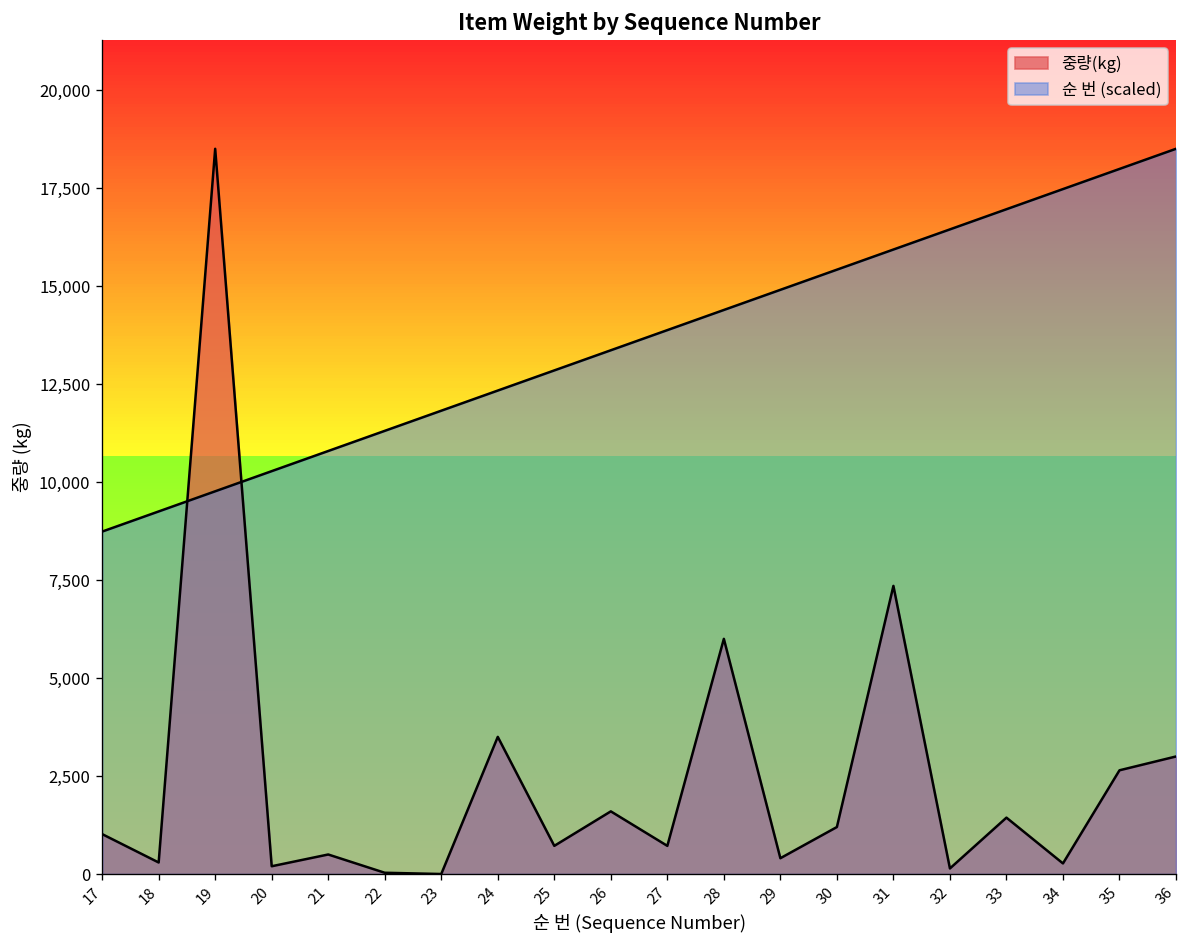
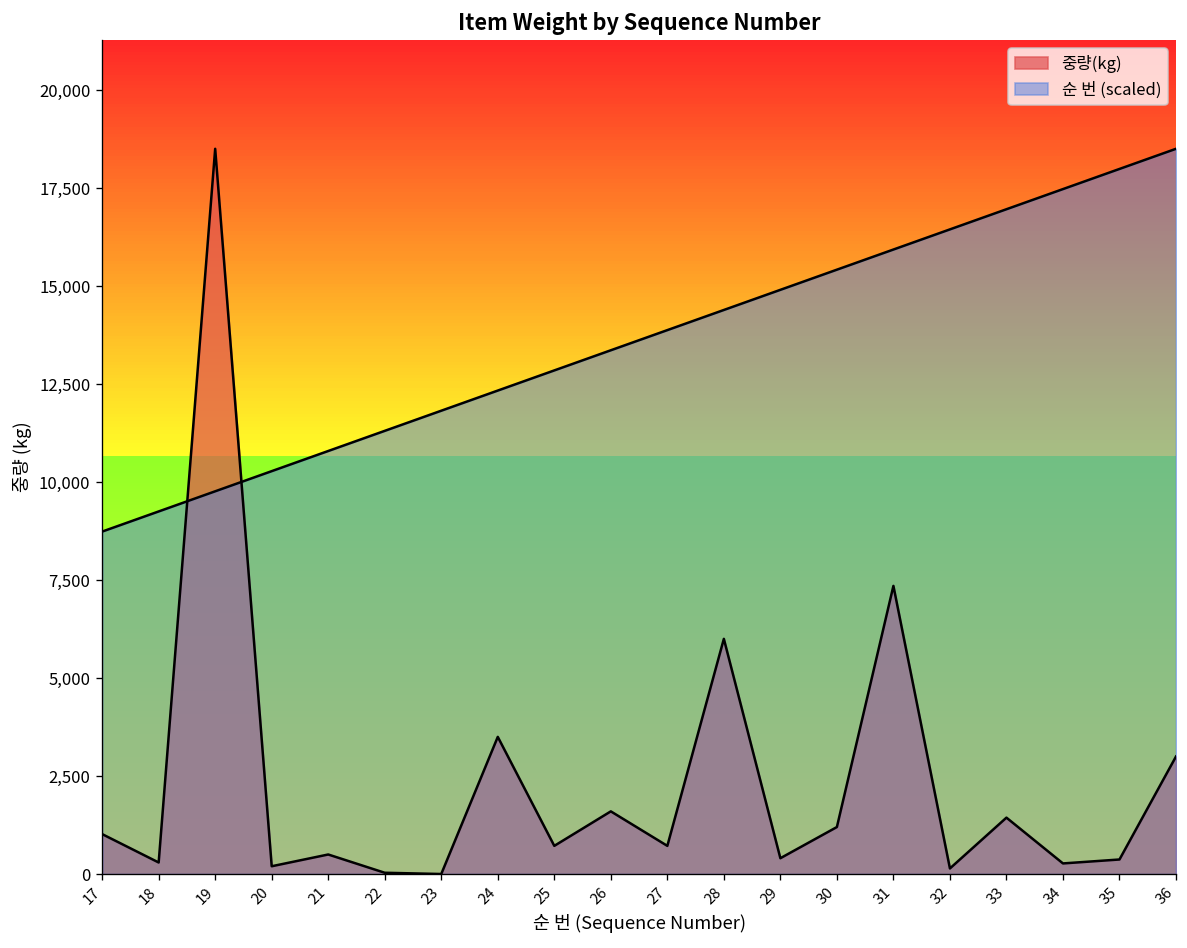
  {
    "중량(kg)": {
      "17": "1,000",
      "18": "300",
      "19": "18,500",
      "20": "200",
      "21": "500",
      "22": "0",
      "23": "0",
      "24": "3,500",
      "25": "700",
      "26": "1,600",
      "27": "700",
      "28": "6,000",
      "29": "400",
      "30": "1,200",
      "31": "7,400",
      "32": "100",
      "33": "1,400",
      "34": "300",
-     "35": "2,600",
+     "35": "400",
      "36": "3,000"
    },
    "순 번 (scaled)": {
      "17": "8,700",
      "18": "9,300",
      "19": "9,800",
      "20": "10,300",
      "21": "10,800",
      "22": "11,300",
      "23": "11,800",
      "24": "12,300",
      "25": "12,800",
      "26": "13,400",
      "27": "13,900",
      "28": "14,400",
      "29": "14,900",
      "30": "15,400",
      "31": "15,900",
      "32": "16,400",
      "33": "17,000",
      "34": "17,500",
      "35": "18,000",
      "36": "18,500"
    }
  }
